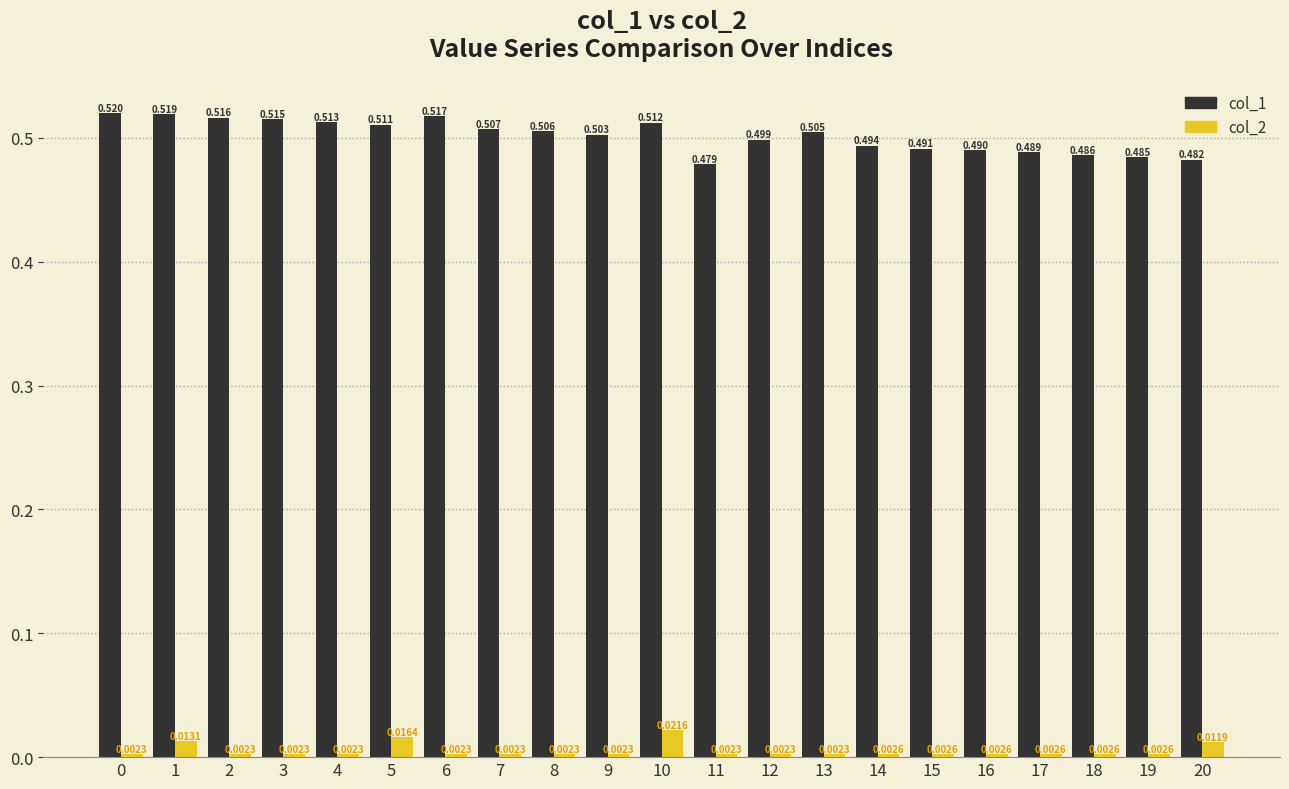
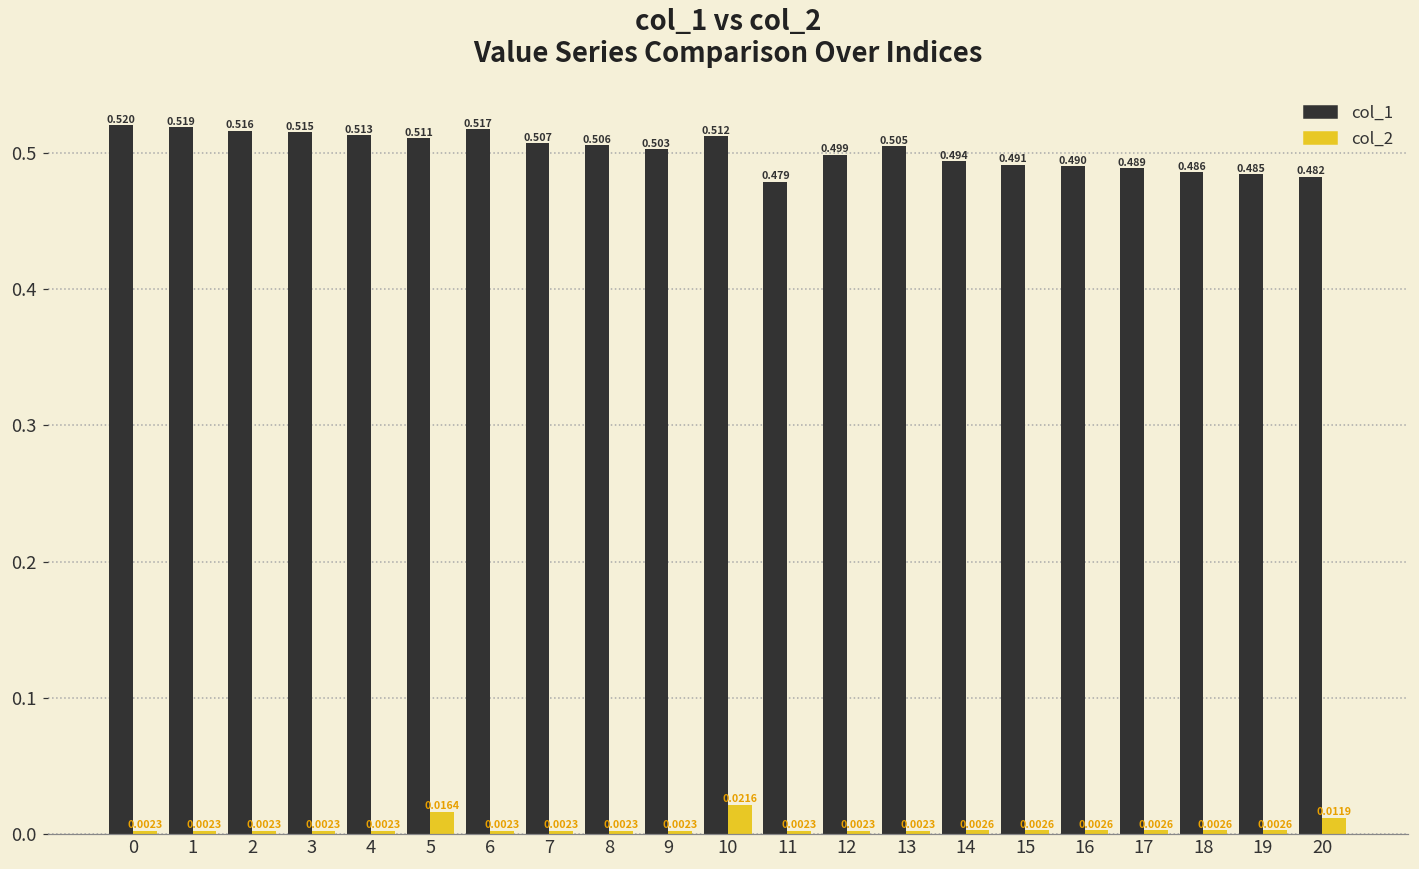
  {
    "col_1": {
      "0": 0.520,
      "1": 0.519,
      "2": 0.516,
      "3": 0.515,
      "4": 0.513,
      "5": 0.511,
      "6": 0.517,
      "7": 0.507,
      "8": 0.506,
      "9": 0.503,
      "10": 0.512,
      "11": 0.479,
      "12": 0.499,
      "13": 0.505,
      "14": 0.494,
      "15": 0.491,
      "16": 0.490,
      "17": 0.489,
      "18": 0.486,
      "19": 0.485,
      "20": 0.482
    },
    "col_2": {
      "0": 0.0023,
-     "1": 0.0131,
+     "1": 0.0023,
      "2": 0.0023,
      "3": 0.0023,
      "4": 0.0023,
      "5": 0.0164,
      "6": 0.0023,
      "7": 0.0023,
      "8": 0.0023,
      "9": 0.0023,
      "10": 0.0216,
      "11": 0.0023,
      "12": 0.0023,
      "13": 0.0023,
      "14": 0.0026,
      "15": 0.0026,
      "16": 0.0026,
      "17": 0.0026,
      "18": 0.0026,
      "19": 0.0026,
      "20": 0.0119
    }
  }
